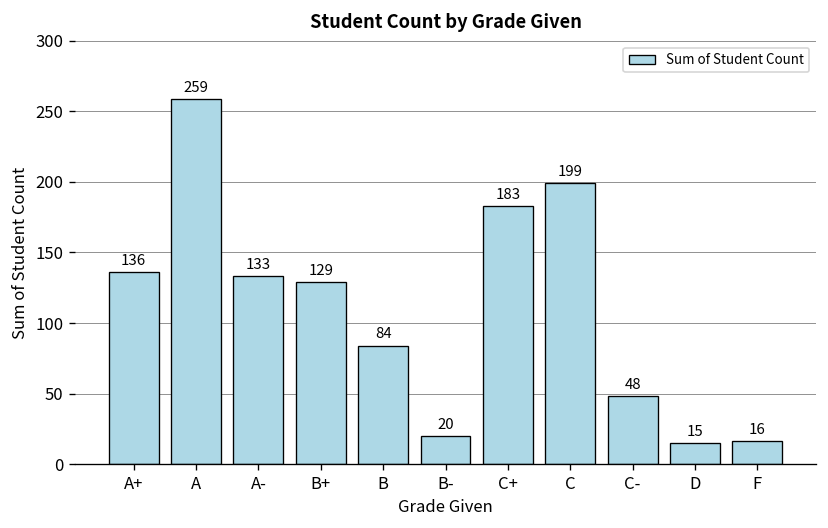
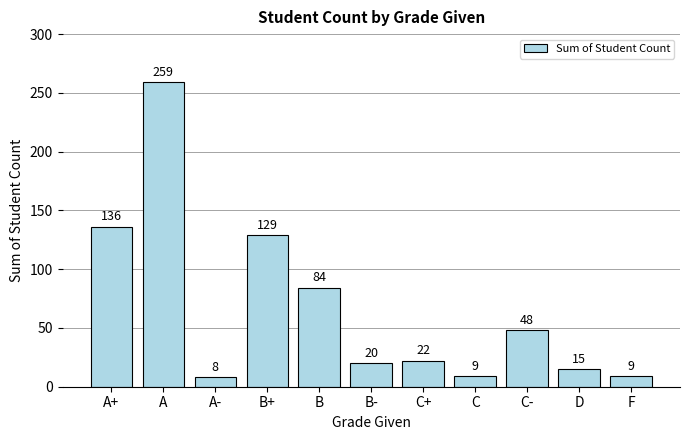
  {
    "A+": 136,
    "A": 259,
-   "A-": 133,
+   "A-": 8,
    "B+": 129,
    "B": 84,
    "B-": 20,
-   "C+": 183,
-   "C": 199,
+   "C+": 22,
+   "C": 9,
    "C-": 48,
    "D": 15,
-   "F": 16
+   "F": 9
  }
